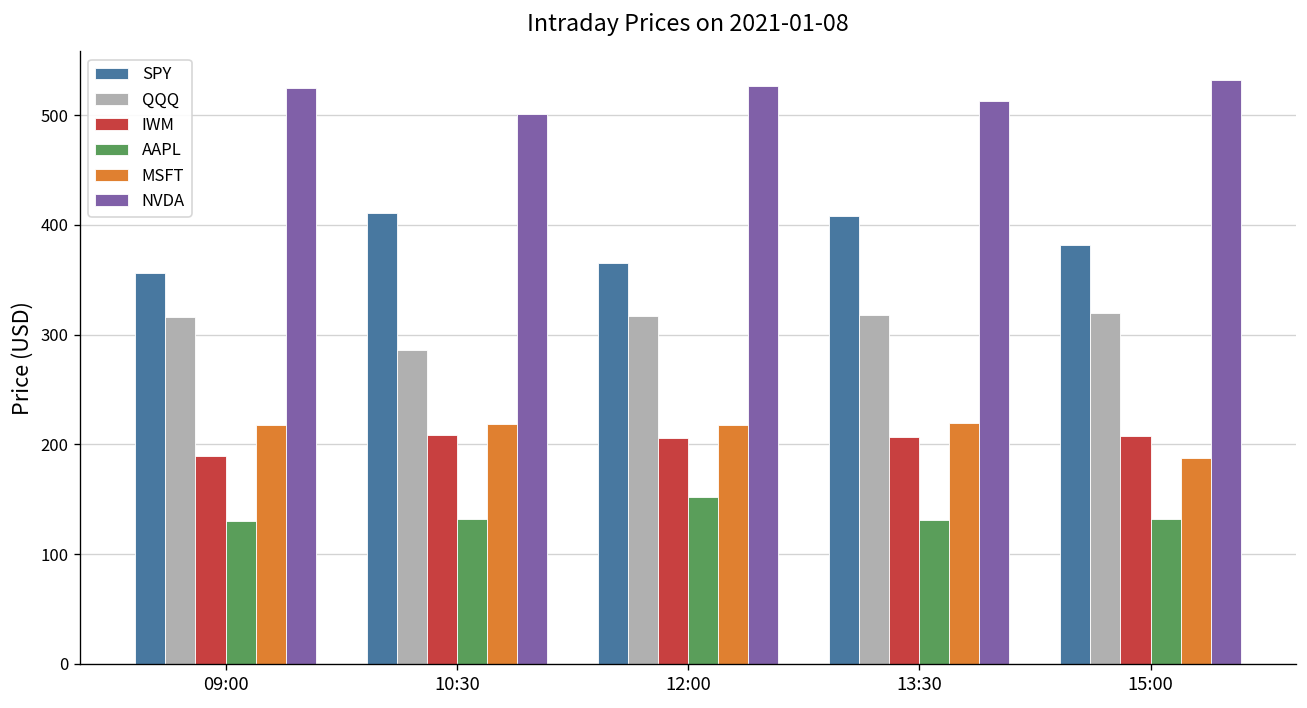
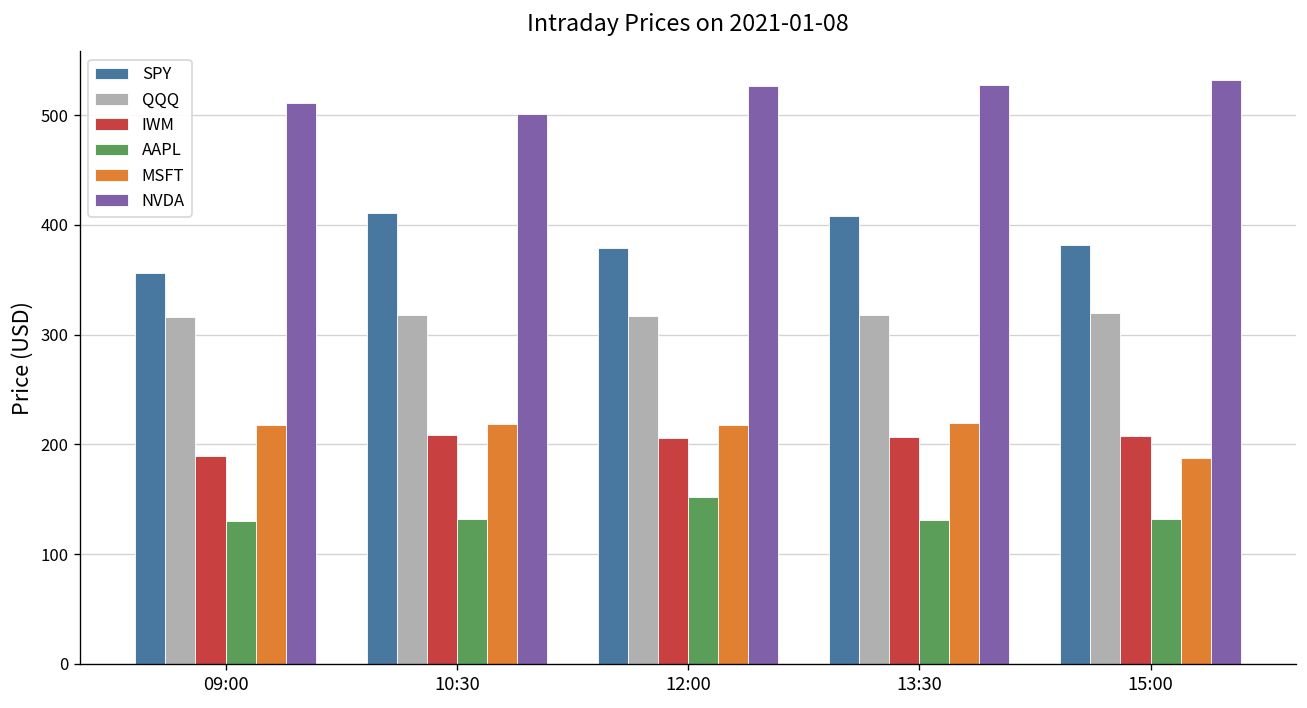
  {
    "SPY": {
      "09:00": 360,
      "10:30": 410,
-     "12:00": 360,
+     "12:00": 380,
      "13:30": 410,
      "15:00": 380
    },
    "QQQ": {
      "09:00": 320,
-     "10:30": 290,
+     "10:30": 320,
      "12:00": 320,
      "13:30": 320,
      "15:00": 320
    },
    "IWM": {
      "09:00": 190,
      "10:30": 210,
      "12:00": 210,
      "13:30": 210,
      "15:00": 210
    },
    "AAPL": {
      "09:00": 130,
      "10:30": 130,
      "12:00": 150,
      "13:30": 130,
      "15:00": 130
    },
    "MSFT": {
      "09:00": 220,
      "10:30": 220,
      "12:00": 220,
      "13:30": 220,
      "15:00": 190
    },
    "NVDA": {
-     "09:00": 530,
+     "09:00": 510,
      "10:30": 500,
      "12:00": 530,
-     "13:30": 510,
+     "13:30": 530,
      "15:00": 530
    }
  }
